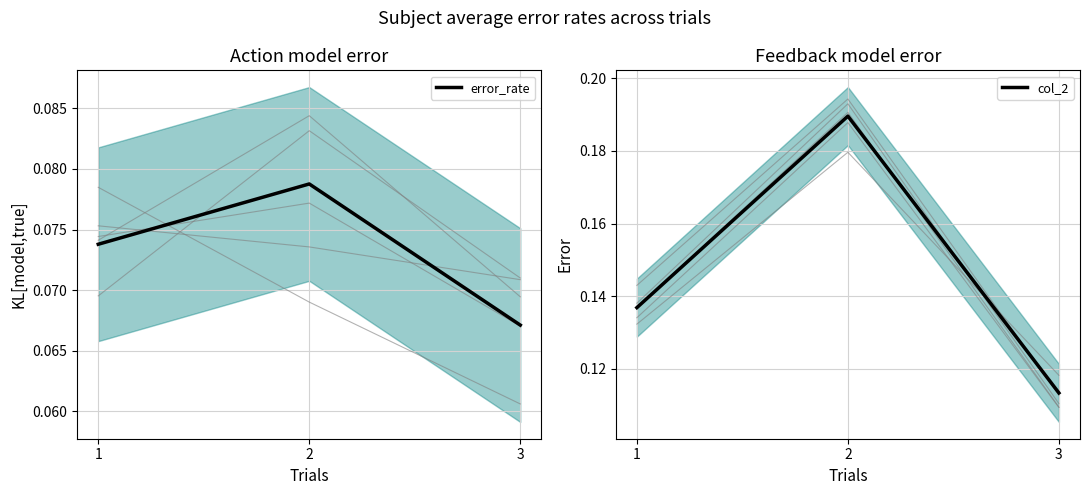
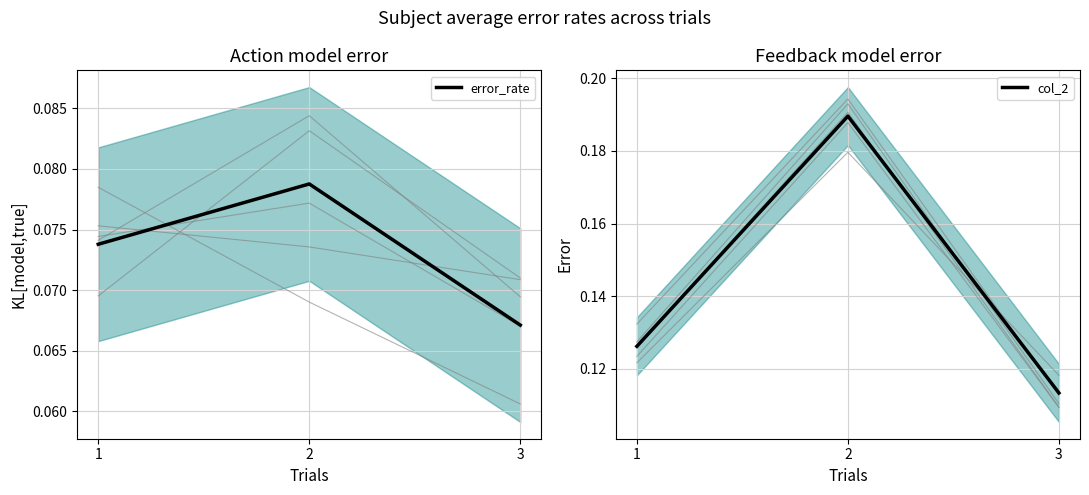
  {
    "Action model error": {
      "error_rate": {
        "1": 0.0738,
        "2": 0.0788
      }
    },
    "Feedback model error": {
      "col_2": {
-       "1": 0.137,
+       "1": 0.126,
        "2": 0.190
      }
    }
  }
